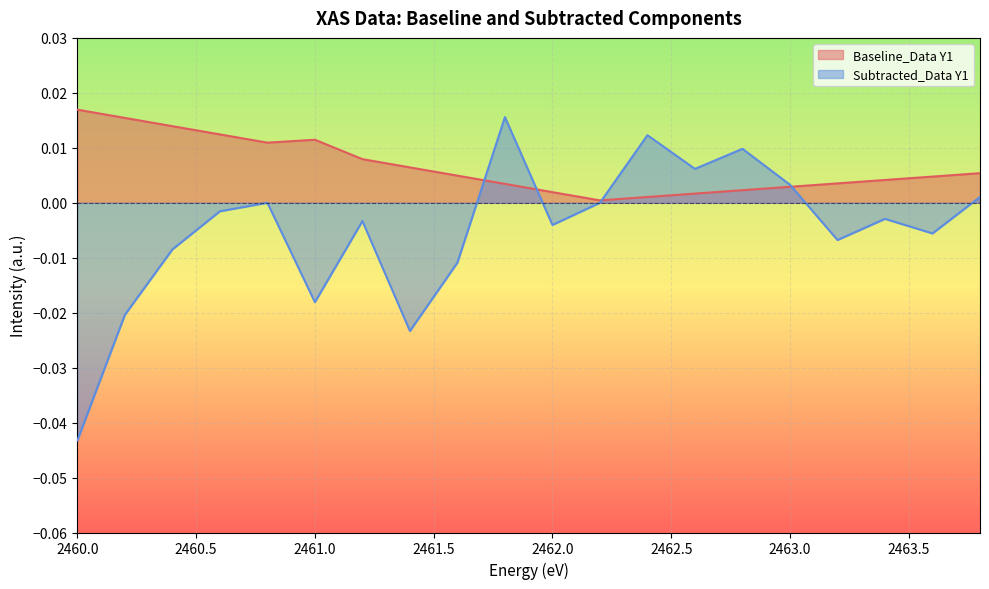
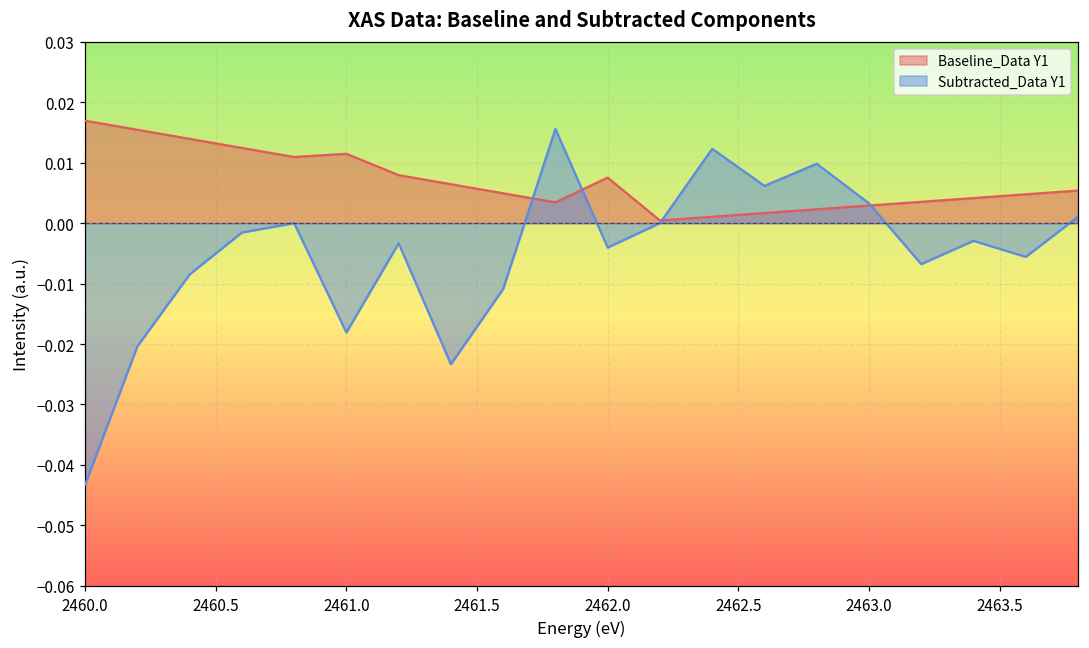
  {
    "Baseline_Data Y1": {
      "2460.0": 0.017,
      "2461.0": 0.011,
-     "2462.0": 0.002
+     "2462.0": 0.008
    }
  }
